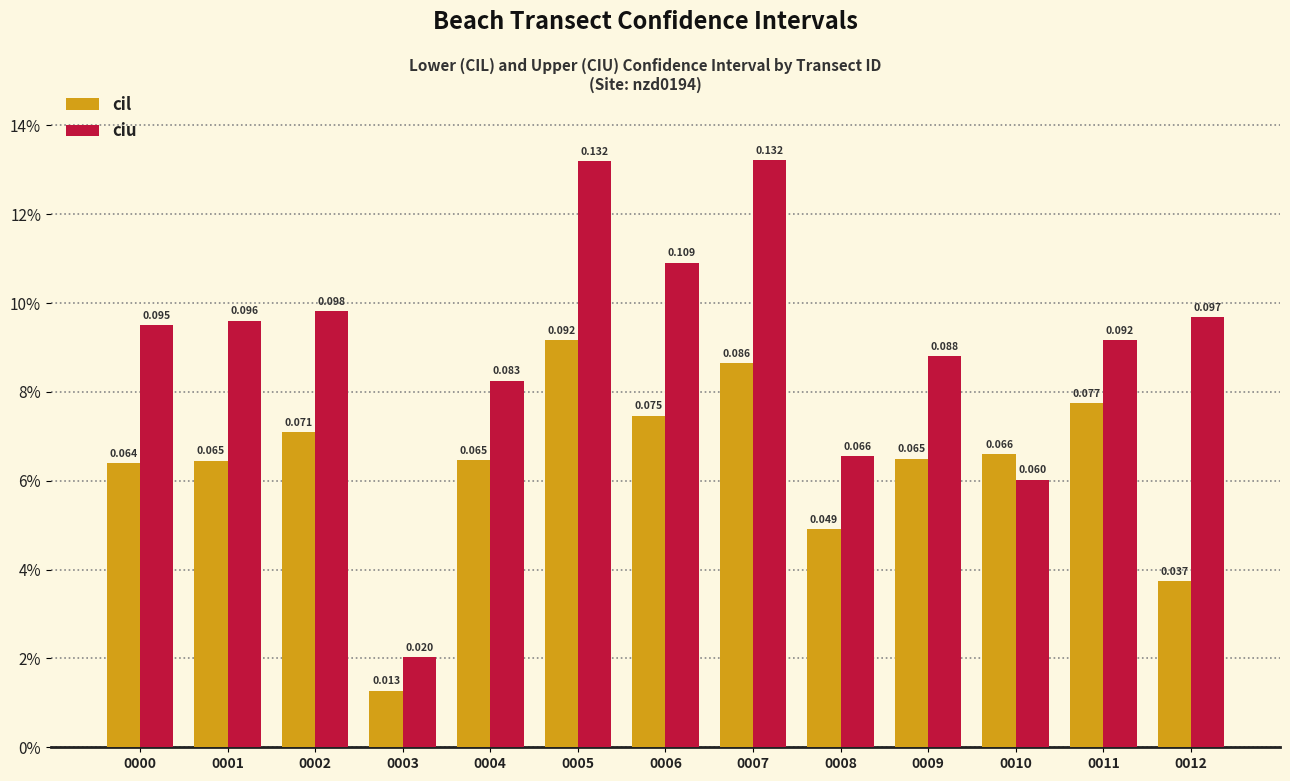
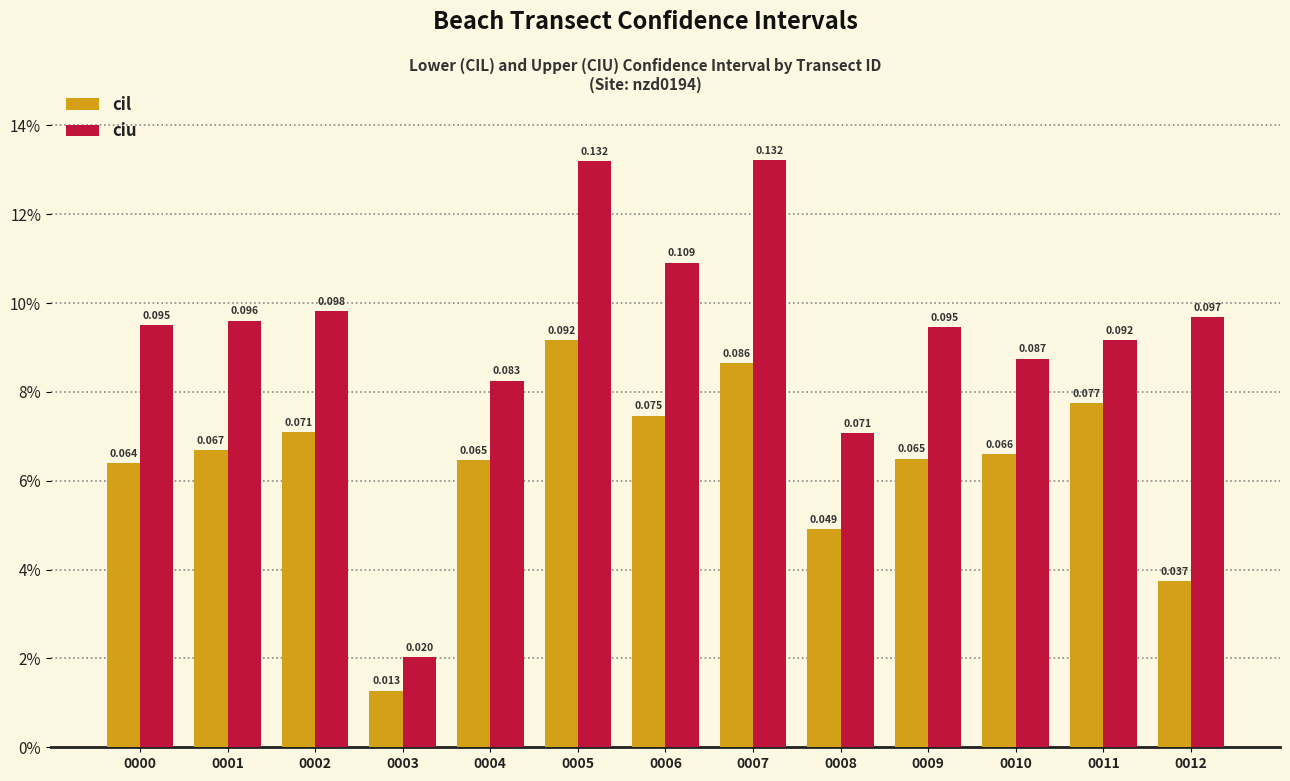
  {
    "cil": {
      "0000": 0.064,
-     "0001": 0.065,
+     "0001": 0.067,
      "0002": 0.071,
      "0003": 0.013,
      "0004": 0.065,
      "0005": 0.092,
      "0006": 0.075,
      "0007": 0.086,
      "0008": 0.049,
      "0009": 0.065,
      "0010": 0.066,
      "0011": 0.077,
      "0012": 0.037
    },
    "ciu": {
      "0000": 0.095,
      "0001": 0.096,
      "0002": 0.098,
      "0003": 0.020,
      "0004": 0.083,
      "0005": 0.132,
      "0006": 0.109,
      "0007": 0.132,
-     "0008": 0.066,
-     "0009": 0.088,
-     "0010": 0.060,
+     "0008": 0.071,
+     "0009": 0.095,
+     "0010": 0.087,
      "0011": 0.092,
      "0012": 0.097
    }
  }
